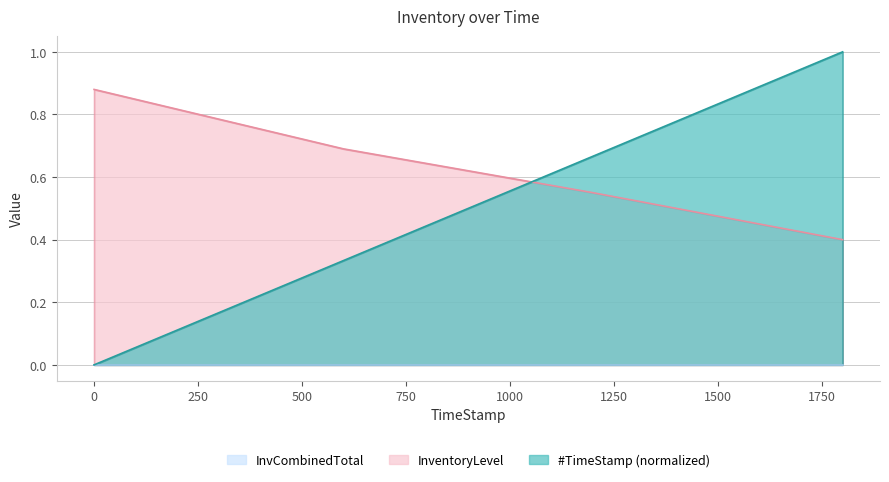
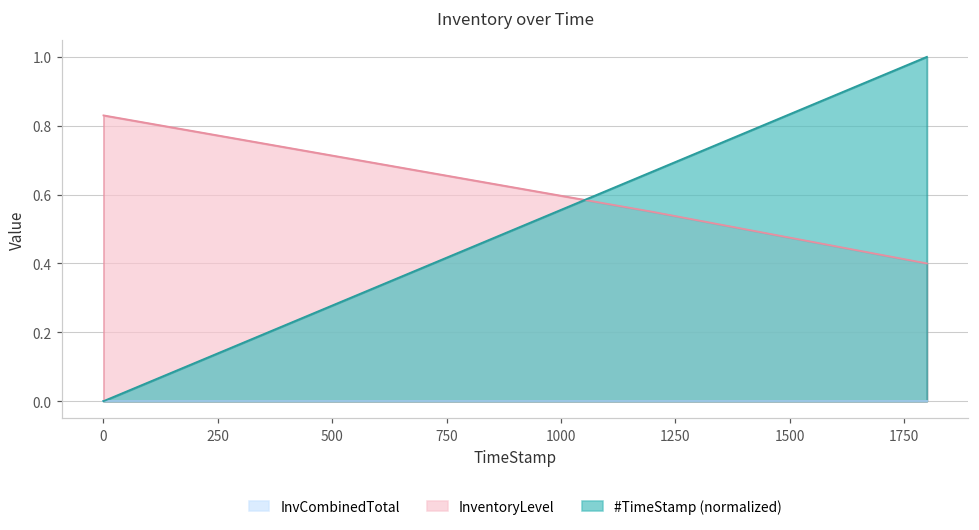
  {
    "InventoryLevel": {
-     "0": 0.88
+     "0": 0.83
    }
  }
